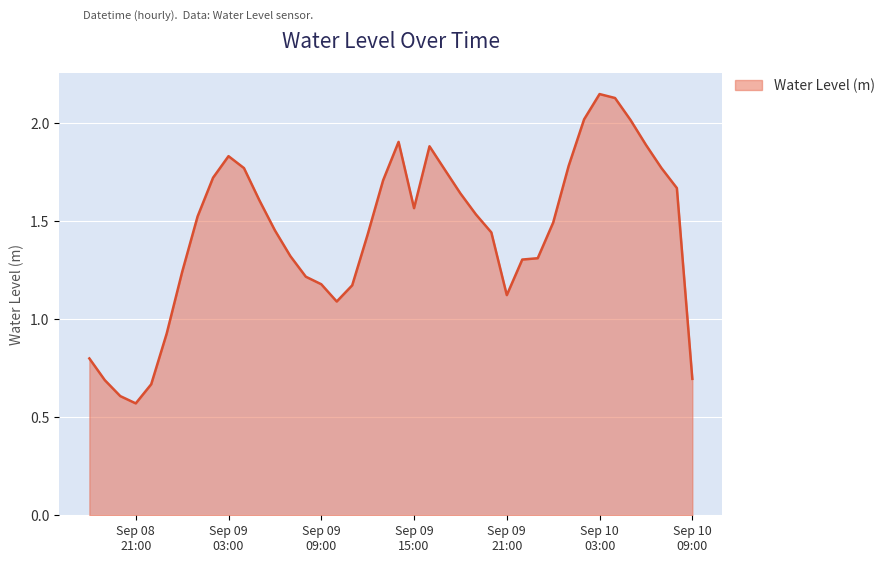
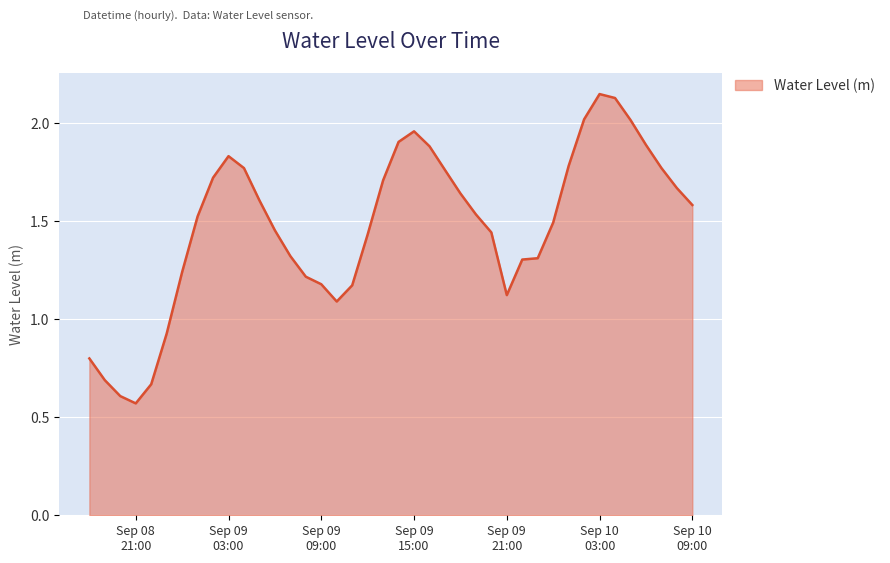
  {
    "Sep 08 21:00": 0.57,
    "Sep 09 03:00": 1.83,
    "Sep 09 09:00": 1.18,
-   "Sep 09 15:00": 1.57,
+   "Sep 09 15:00": 1.96,
    "Sep 09 21:00": 1.12,
    "Sep 10 03:00": 2.15,
-   "Sep 10 09:00": 0.70
+   "Sep 10 09:00": 1.58
  }
